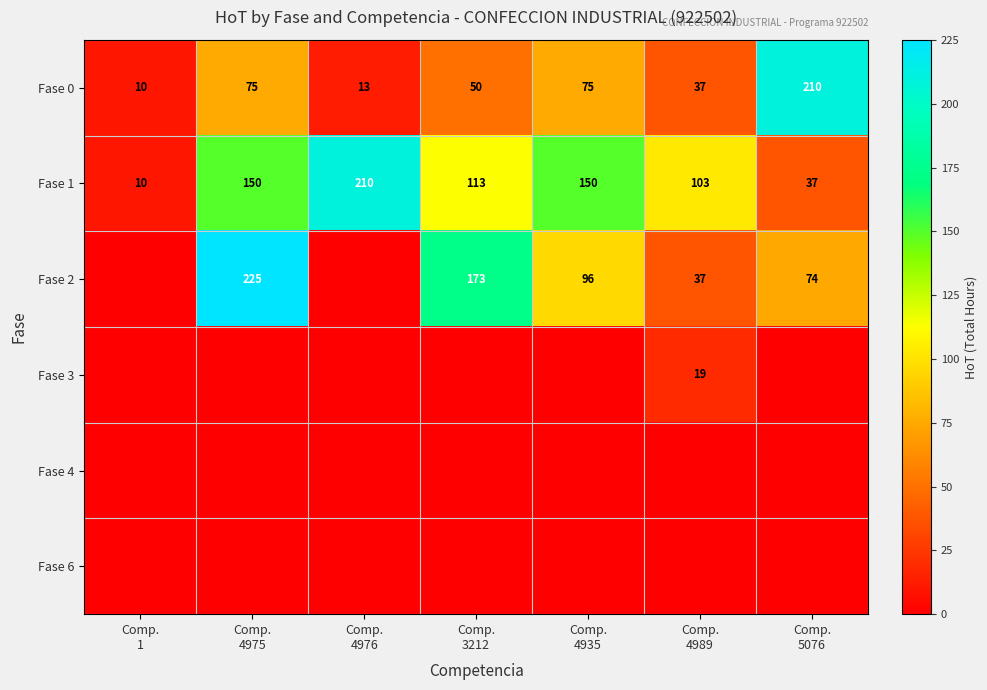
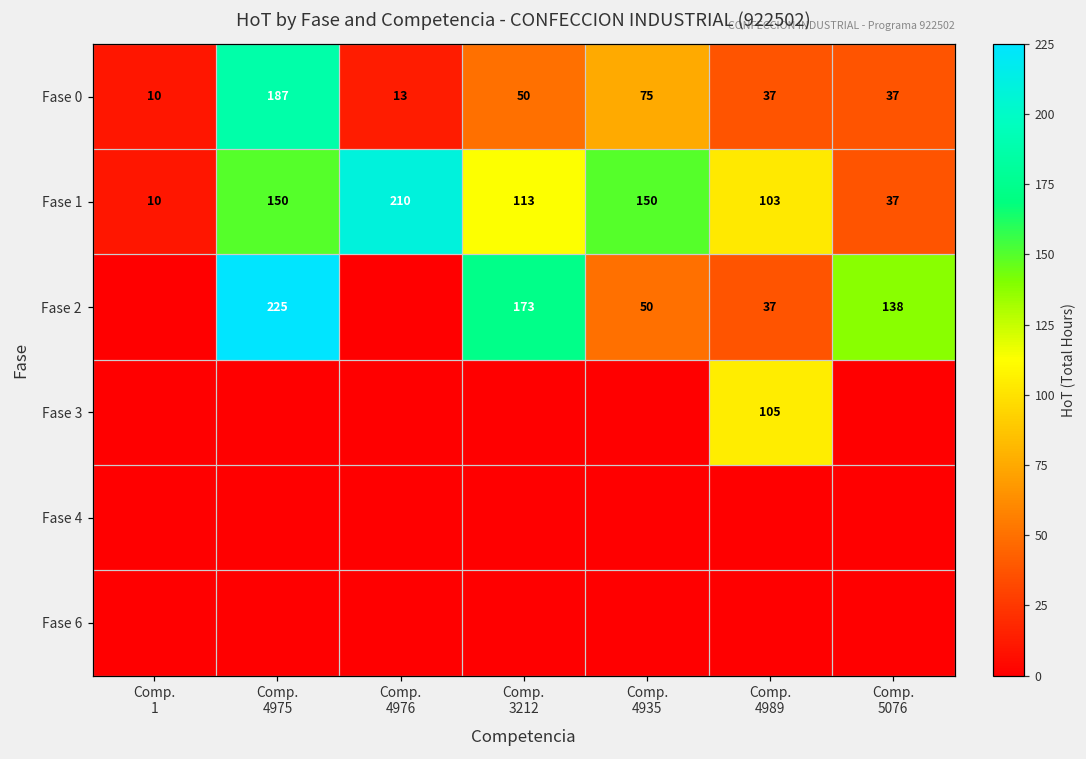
  {
    "Fase 0": {
      "Comp. 1": 10,
-     "Comp. 4975": 75,
+     "Comp. 4975": 187,
      "Comp. 4976": 13,
      "Comp. 3212": 50,
      "Comp. 4935": 75,
      "Comp. 4989": 37,
-     "Comp. 5076": 210
+     "Comp. 5076": 37
    },
    "Fase 1": {
      "Comp. 1": 10,
      "Comp. 4975": 150,
      "Comp. 4976": 210,
      "Comp. 3212": 113,
      "Comp. 4935": 150,
      "Comp. 4989": 103,
      "Comp. 5076": 37
    },
    "Fase 2": {
      "Comp. 4975": 225,
      "Comp. 3212": 173,
-     "Comp. 4935": 96,
+     "Comp. 4935": 50,
      "Comp. 4989": 37,
-     "Comp. 5076": 74
+     "Comp. 5076": 138
    },
    "Fase 3": {
-     "Comp. 4989": 19
+     "Comp. 4989": 105
    }
  }
